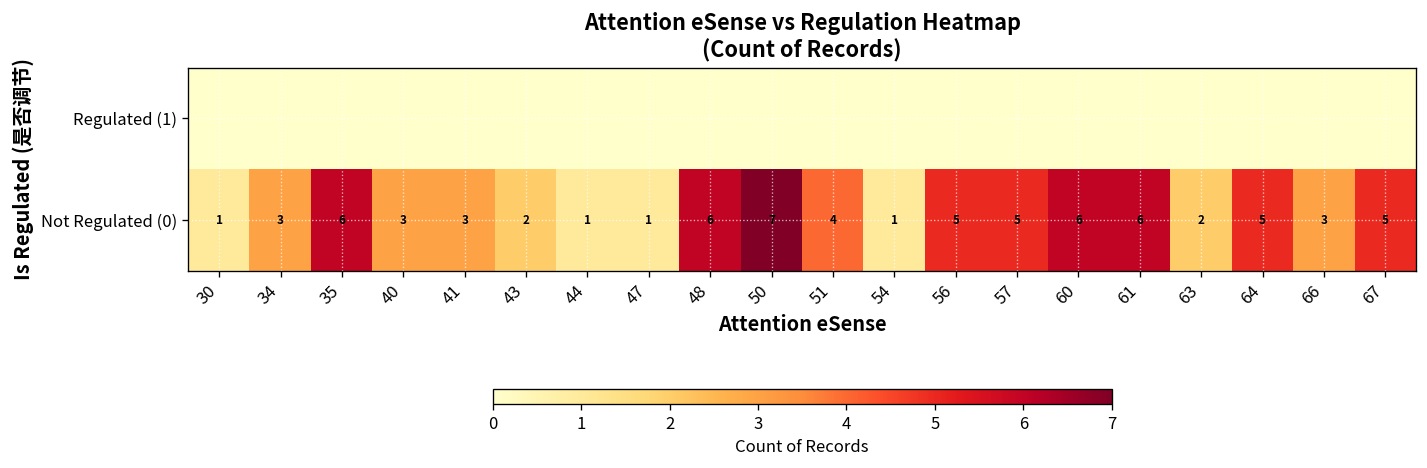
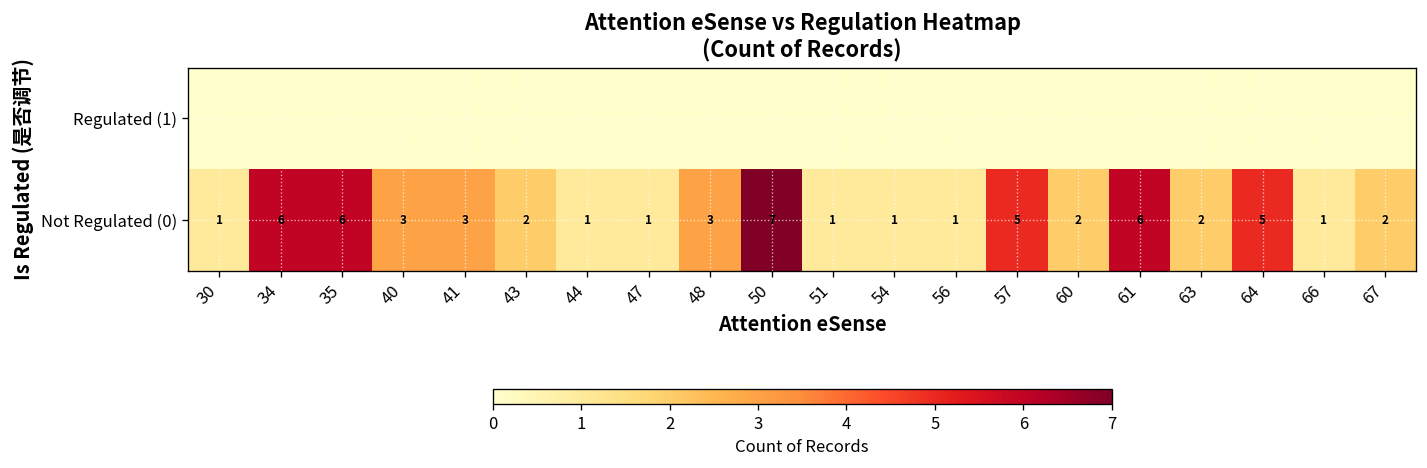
  {
    "Not Regulated (0)": {
      "30": 1,
-     "34": 3,
+     "34": 6,
      "35": 6,
      "40": 3,
      "41": 3,
      "43": 2,
      "44": 1,
      "47": 1,
-     "48": 6,
+     "48": 3,
      "50": 7,
-     "51": 4,
+     "51": 1,
      "54": 1,
-     "56": 5,
+     "56": 1,
      "57": 5,
-     "60": 6,
+     "60": 2,
      "61": 6,
      "63": 2,
      "64": 5,
-     "66": 3,
-     "67": 5
+     "66": 1,
+     "67": 2
    }
  }
